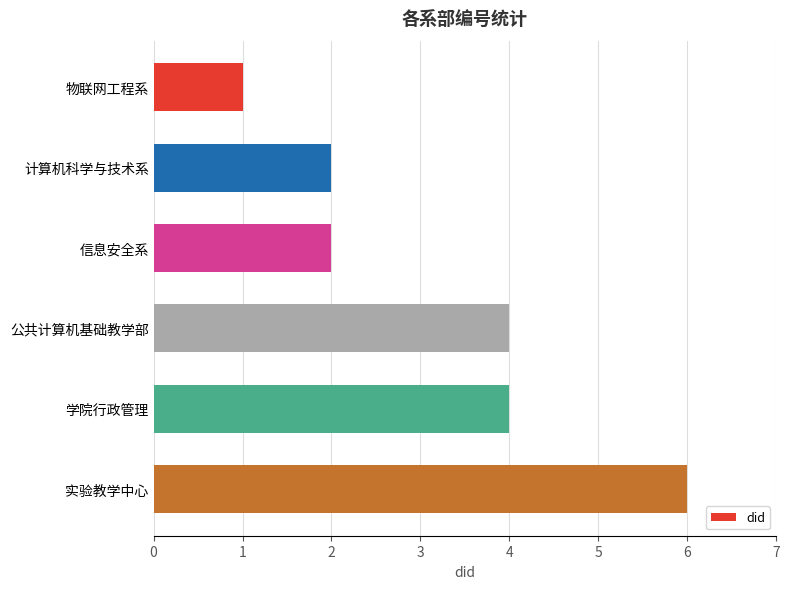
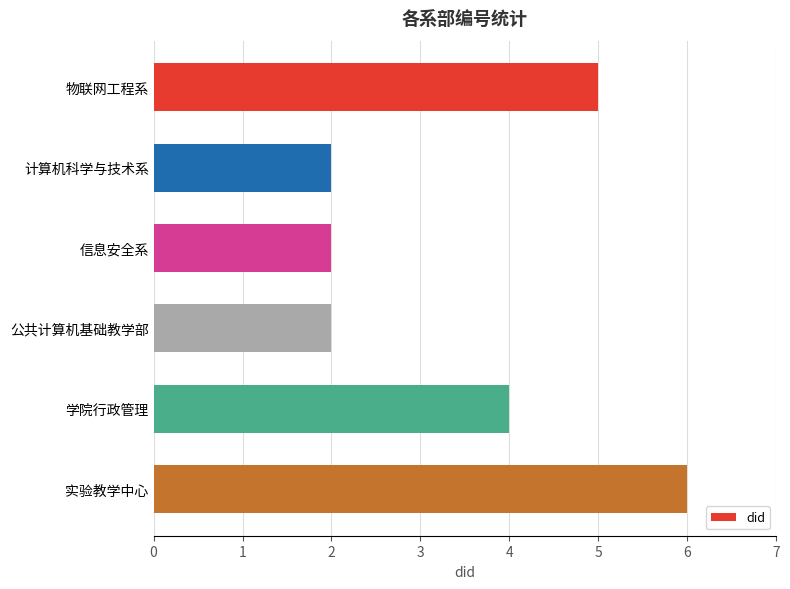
  {
-   "物联网工程系": 1,
+   "物联网工程系": 5,
    "计算机科学与技术系": 2,
    "信息安全系": 2,
-   "公共计算机基础教学部": 4,
+   "公共计算机基础教学部": 2,
    "学院行政管理": 4,
    "实验教学中心": 6
  }
